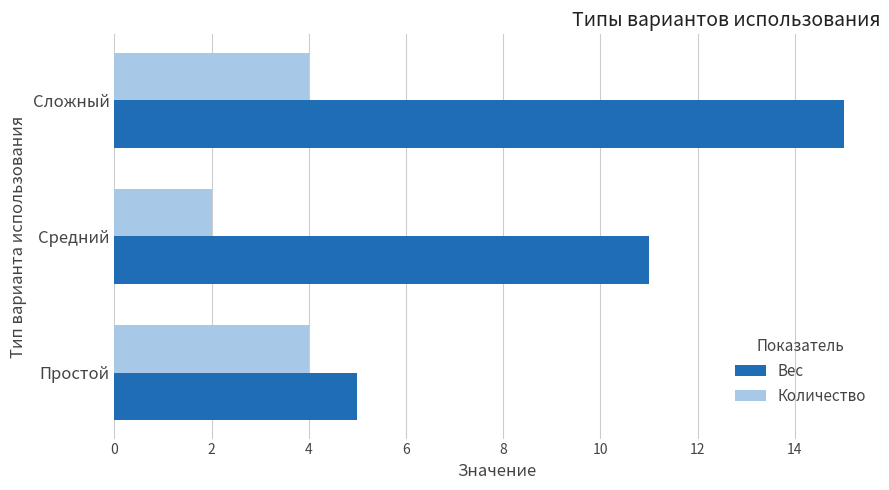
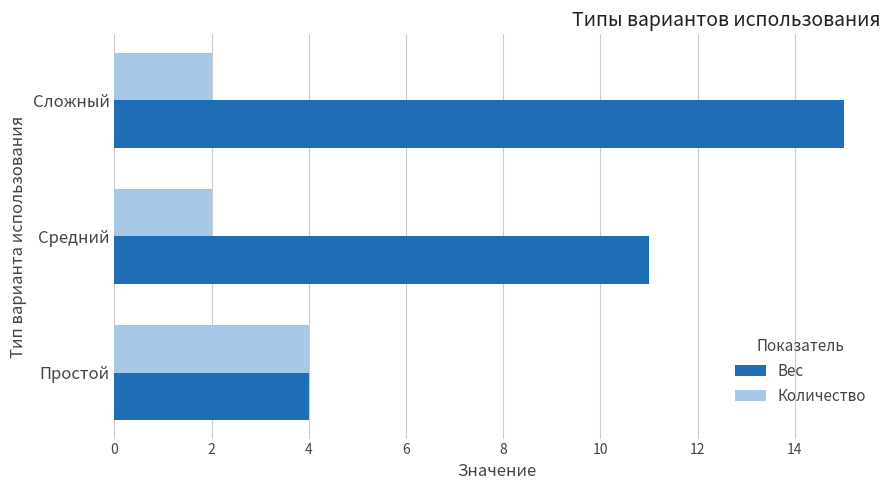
  {
    "Вес": {
      "Сложный": 15,
      "Средний": 11,
-     "Простой": 5
+     "Простой": 4
    },
    "Количество": {
-     "Сложный": 4,
+     "Сложный": 2,
      "Средний": 2,
      "Простой": 4
    }
  }
